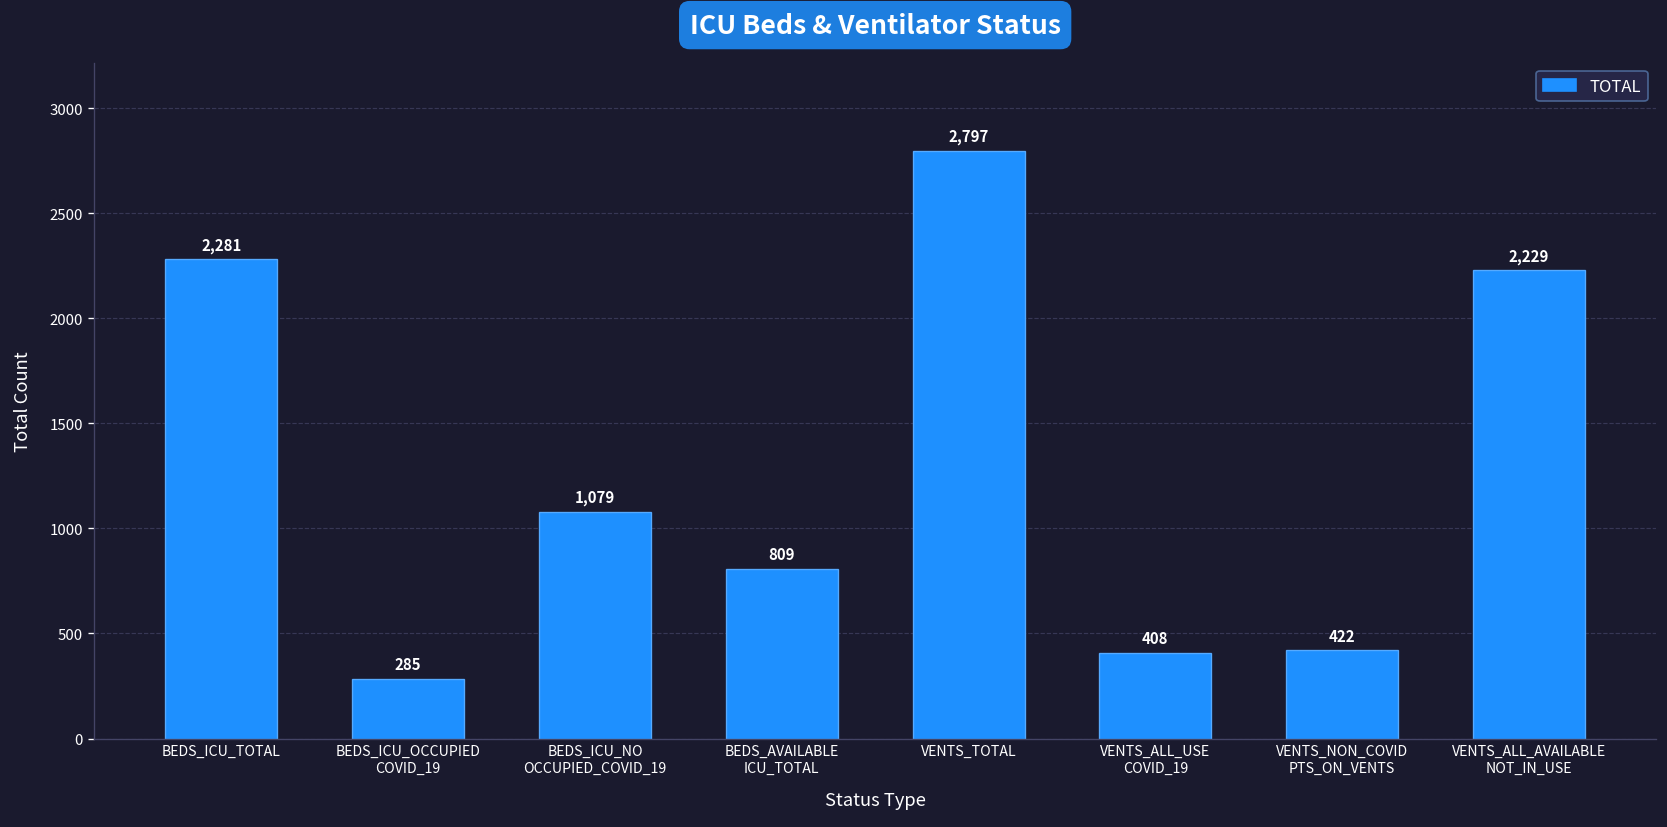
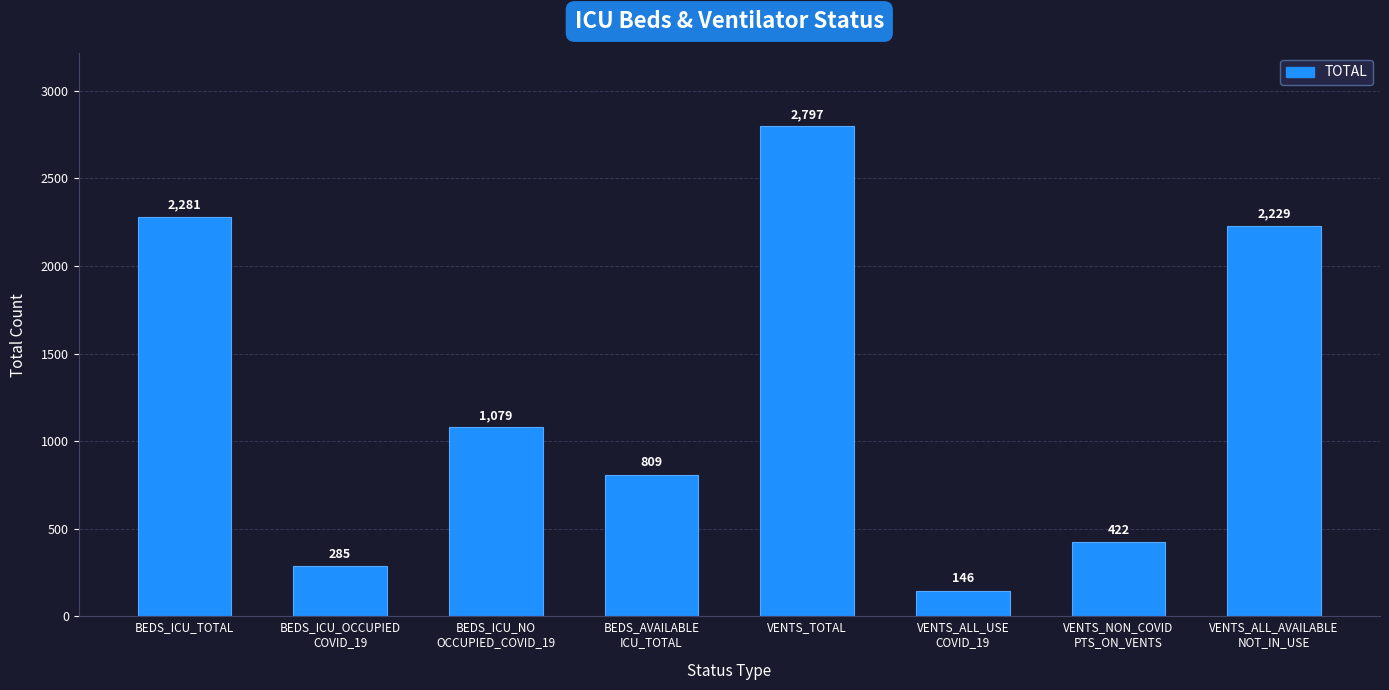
  {
    "BEDS_ICU_TOTAL": "2,281",
    "BEDS_ICU_OCCUPIED COVID_19": "285",
    "BEDS_ICU_NO OCCUPIED_COVID_19": "1,079",
    "BEDS_AVAILABLE ICU_TOTAL": "809",
    "VENTS_TOTAL": "2,797",
-   "VENTS_ALL_USE COVID_19": "408",
+   "VENTS_ALL_USE COVID_19": "146",
    "VENTS_NON_COVID PTS_ON_VENTS": "422",
    "VENTS_ALL_AVAILABLE NOT_IN_USE": "2,229"
  }
